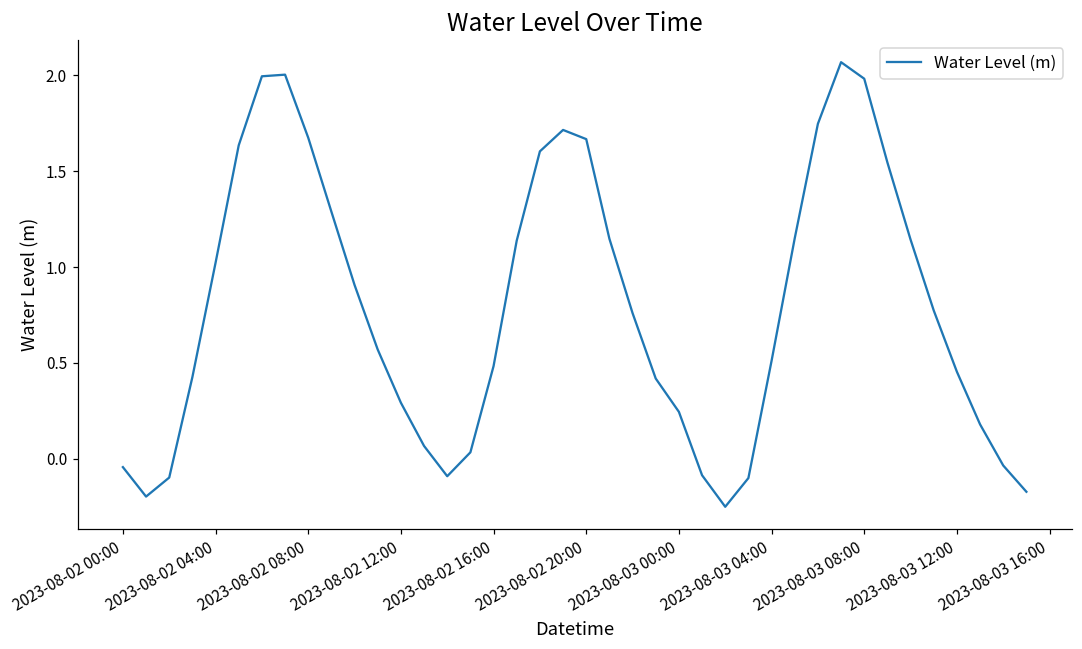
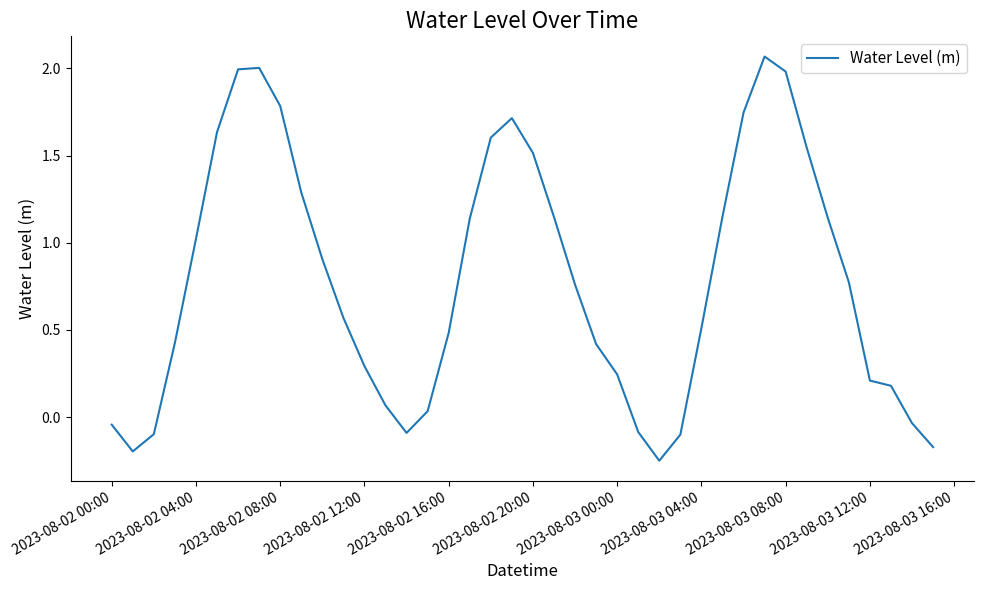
  {
    "2023-08-02 00:00": -0.04,
    "2023-08-02 04:00": 1.02,
-   "2023-08-02 08:00": 1.67,
+   "2023-08-02 08:00": 1.78,
    "2023-08-02 12:00": 0.29,
    "2023-08-02 16:00": 0.48,
-   "2023-08-02 20:00": 1.67,
+   "2023-08-02 20:00": 1.51,
    "2023-08-03 00:00": 0.25,
    "2023-08-03 04:00": 0.51,
    "2023-08-03 08:00": 1.98,
-   "2023-08-03 12:00": 0.45
+   "2023-08-03 12:00": 0.21
  }
